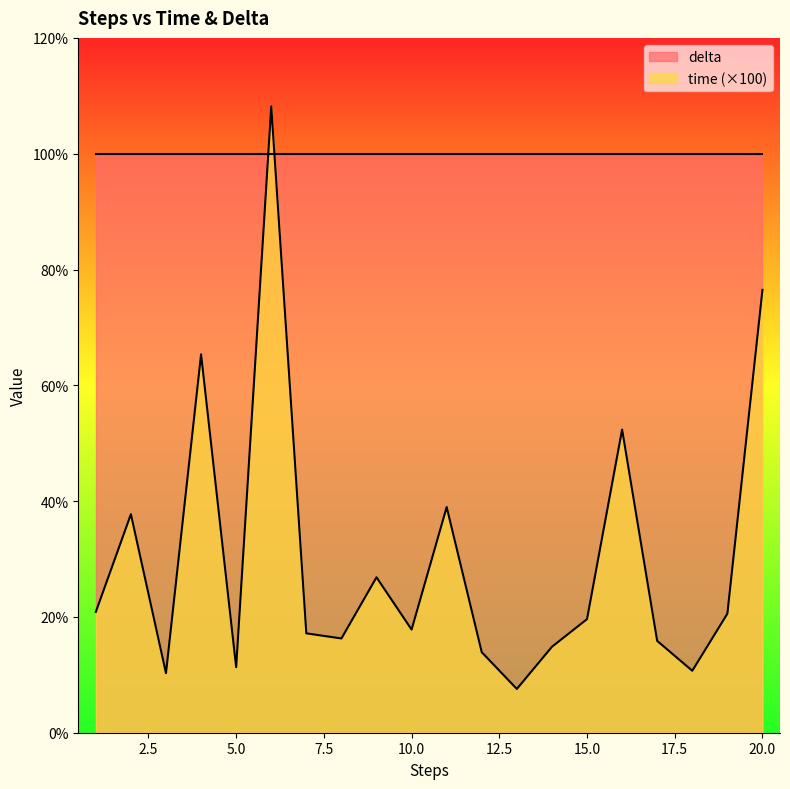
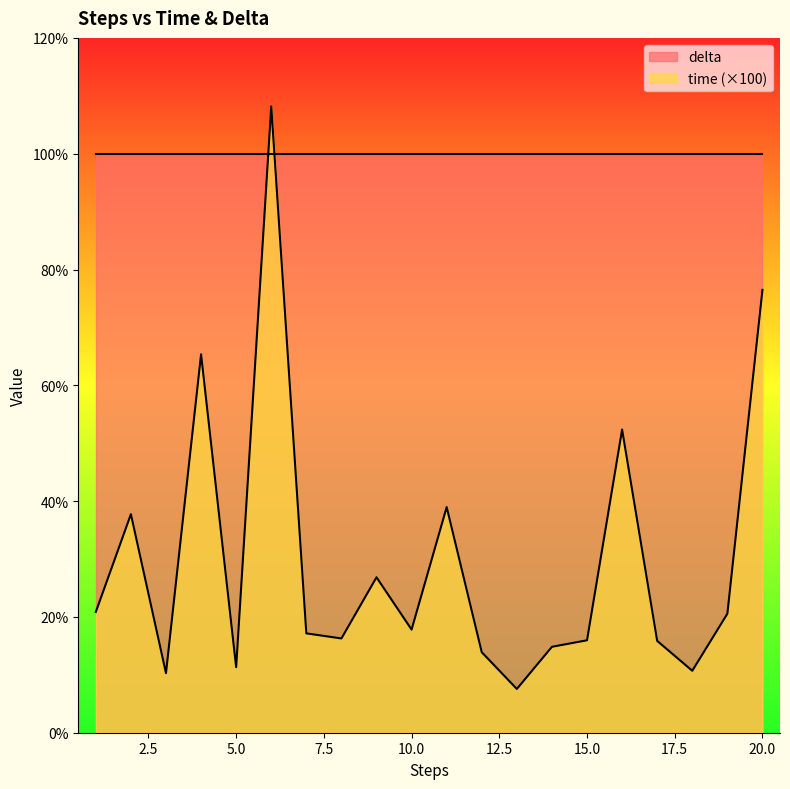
  {
    "delta": {
      "5.0": "100%",
      "10.0": "100%",
      "15.0": "100%",
      "20.0": "100%"
    },
    "time (×100)": {
      "5.0": "11%",
      "10.0": "18%",
-     "15.0": "20%",
+     "15.0": "16%",
      "20.0": "76%"
    }
  }
